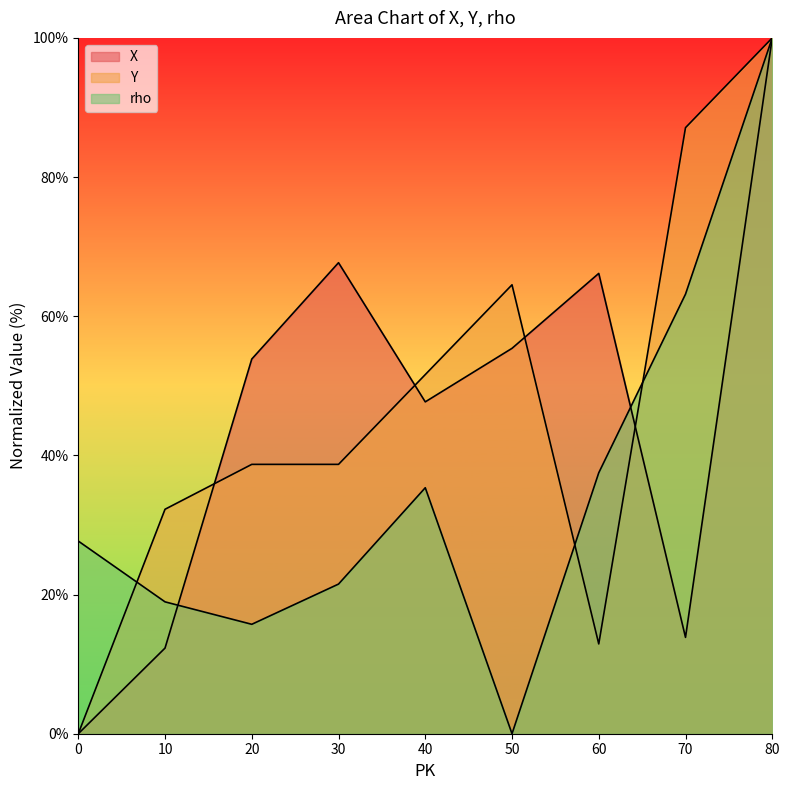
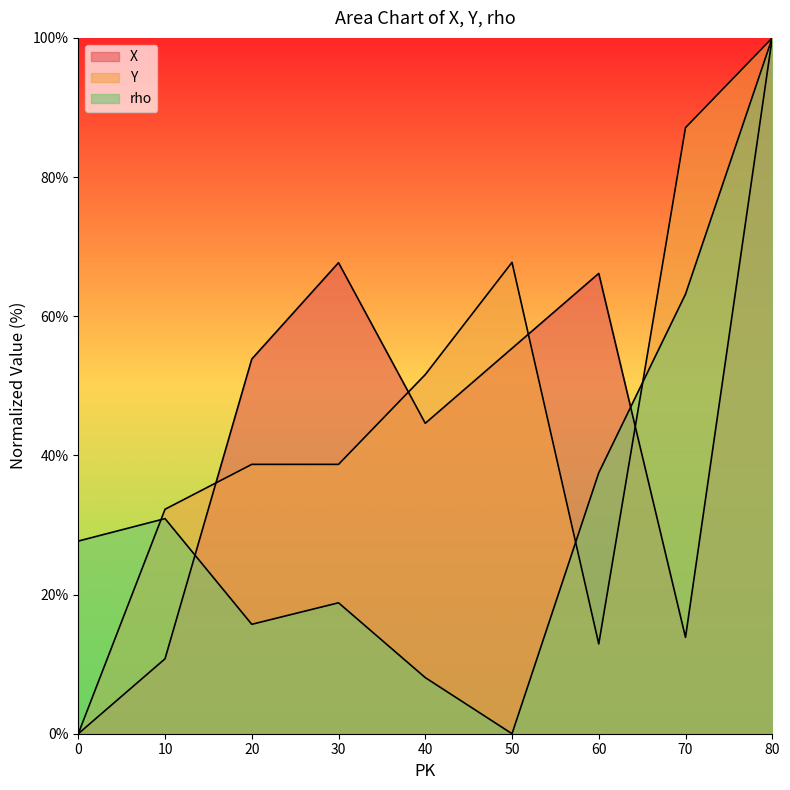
  {
    "X": {
-     "10": "12%",
+     "10": "11%",
      "20": "54%",
      "30": "68%",
-     "40": "48%",
+     "40": "45%",
      "50": "55%",
      "60": "66%",
      "70": "14%"
    },
    "Y": {
      "10": "32%",
      "20": "39%",
      "30": "39%",
      "40": "52%",
-     "50": "65%",
+     "50": "68%",
      "60": "13%",
      "70": "87%"
    },
    "rho": {
      "0": "28%",
-     "10": "19%",
+     "10": "31%",
      "20": "16%",
-     "30": "22%",
-     "40": "35%",
+     "30": "19%",
+     "40": "8%",
      "50": "0%",
      "60": "38%",
      "70": "63%"
    }
  }
